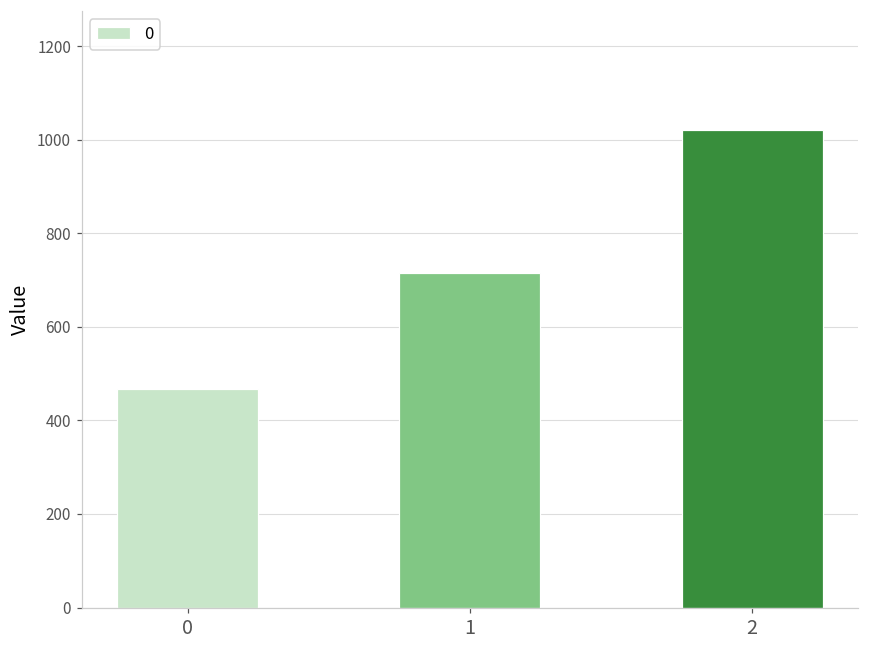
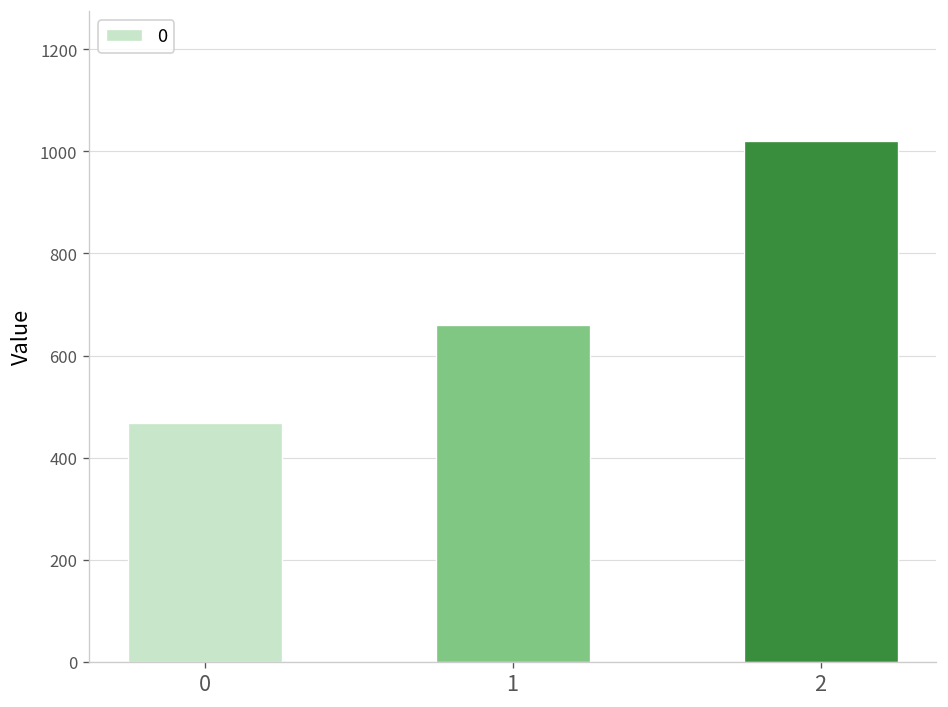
  {
    "0": 470,
-   "1": 720,
+   "1": 660,
    "2": 1020
  }
